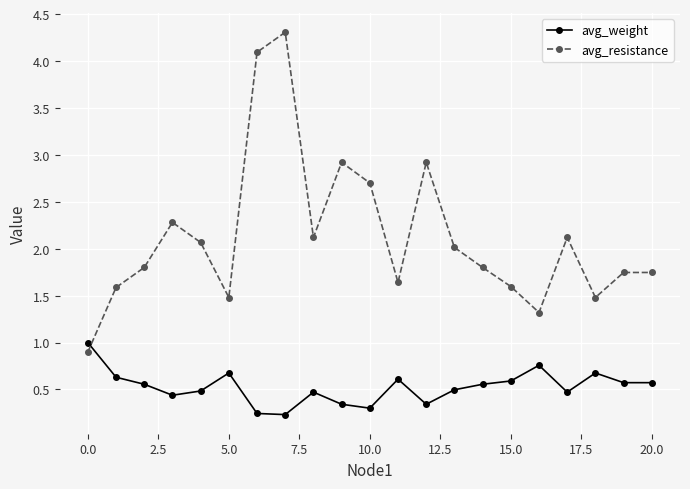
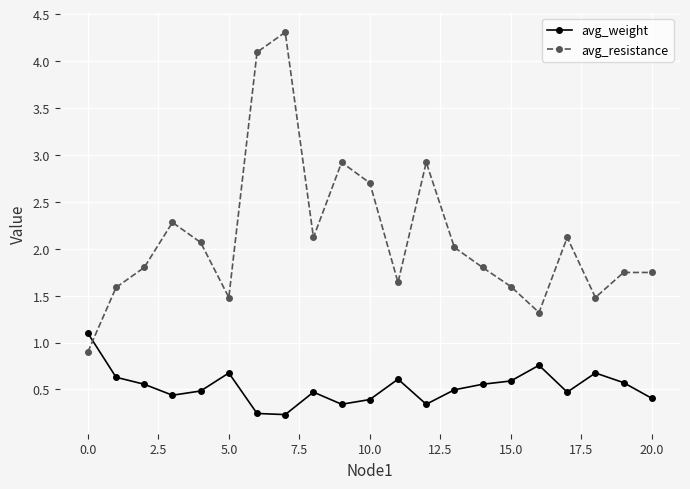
  {
    "avg_weight": {
-     "0.0": 1.0,
+     "0.0": 1.1,
      "5.0": 0.7,
-     "10.0": 0.3,
+     "10.0": 0.4,
      "15.0": 0.6,
-     "20.0": 0.6
+     "20.0": 0.4
    },
    "avg_resistance": {
      "0.0": 0.9,
      "5.0": 1.5,
      "10.0": 2.7,
      "15.0": 1.6,
      "20.0": 1.7
    }
  }
